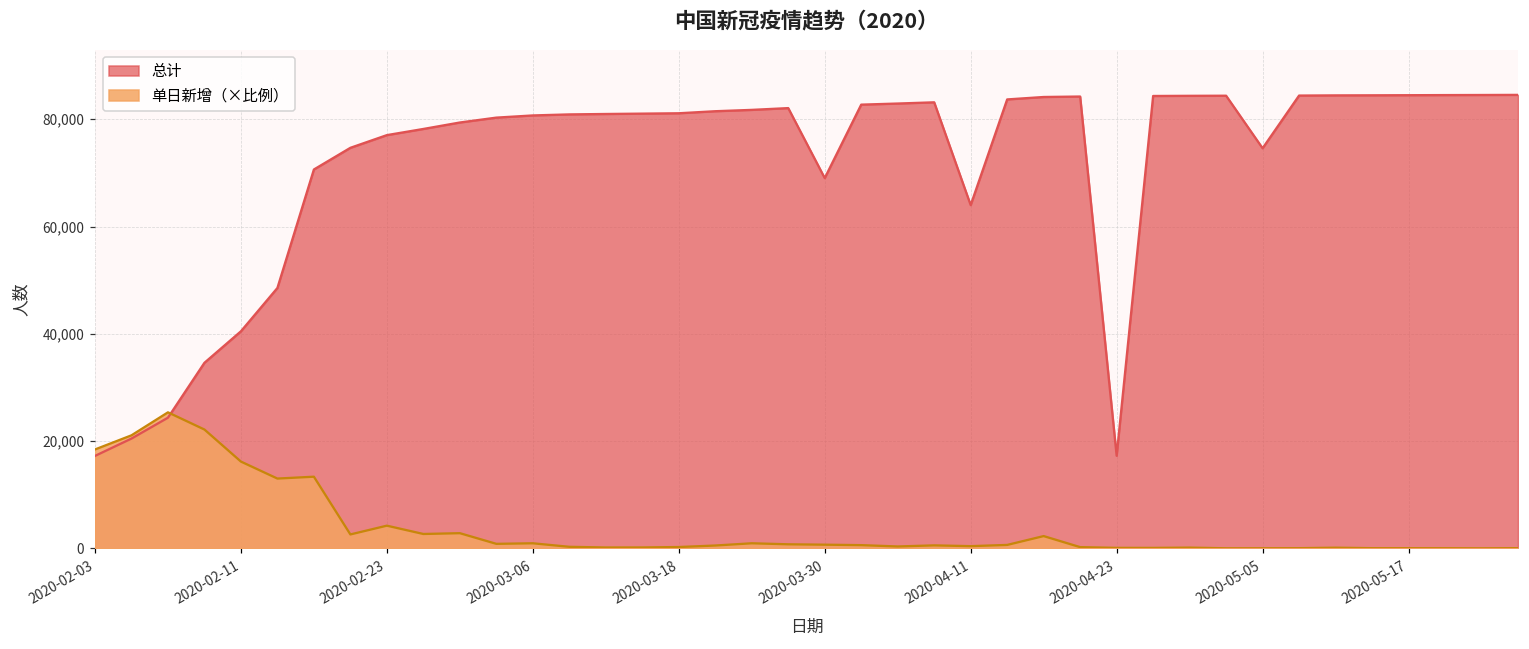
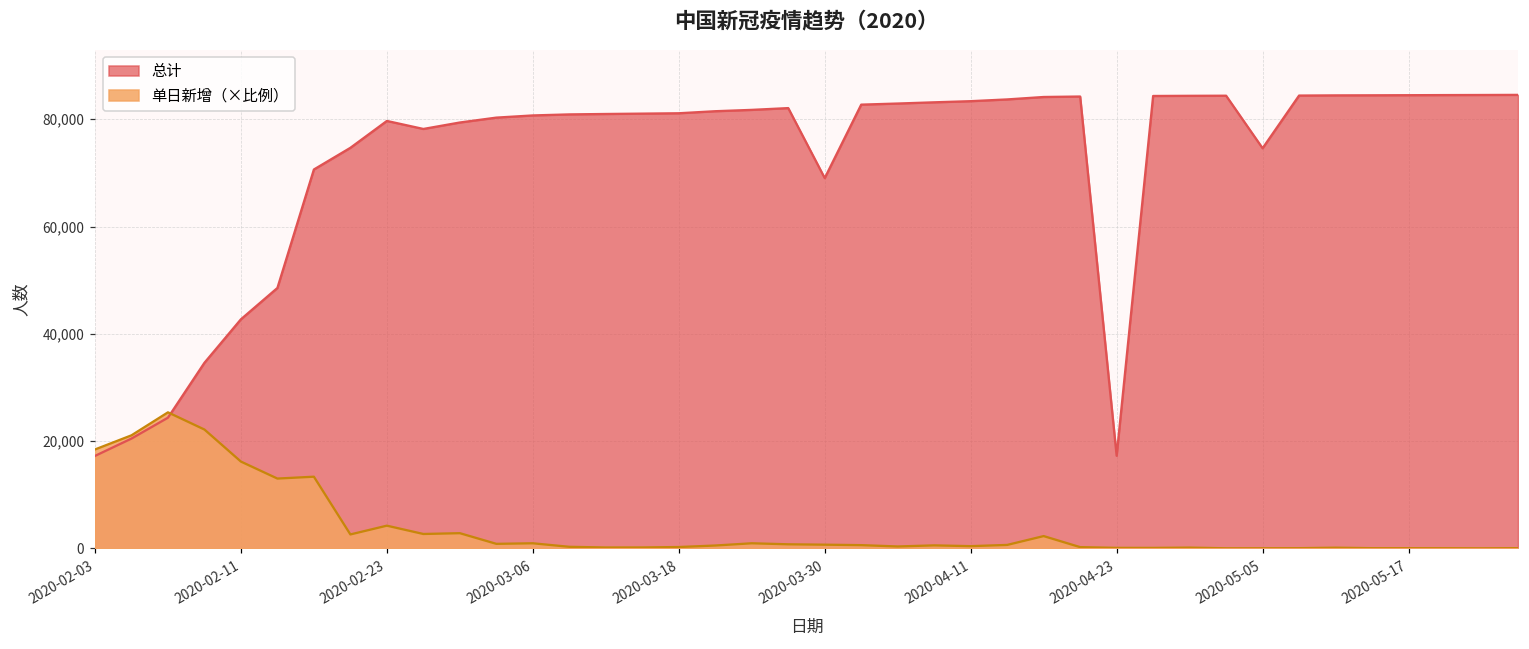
  {
    "总计": {
      "2020-02-03": "17,000",
-     "2020-02-11": "40,000",
-     "2020-02-23": "77,000",
+     "2020-02-11": "43,000",
+     "2020-02-23": "80,000",
      "2020-03-06": "81,000",
      "2020-03-18": "81,000",
      "2020-03-30": "69,000",
-     "2020-04-11": "64,000",
+     "2020-04-11": "83,000",
      "2020-04-23": "17,000",
      "2020-05-05": "75,000",
      "2020-05-17": "84,000"
    }
  }
